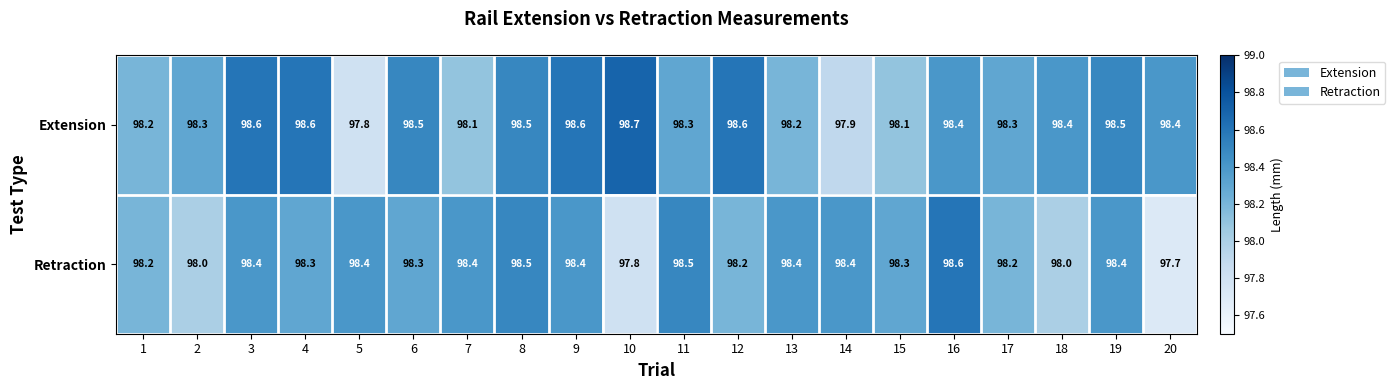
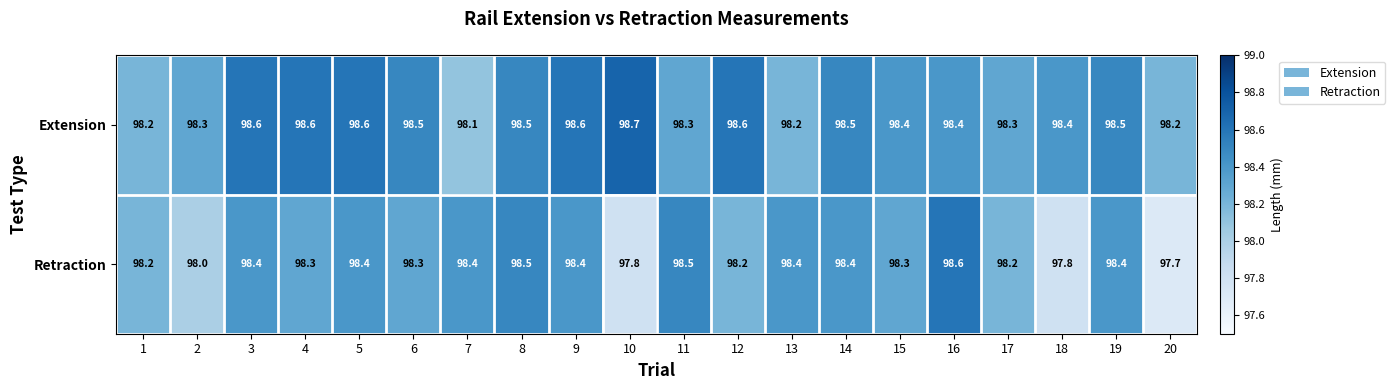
  {
    "Extension": {
      "1": 98.2,
      "2": 98.3,
      "3": 98.6,
      "4": 98.6,
-     "5": 97.8,
+     "5": 98.6,
      "6": 98.5,
      "7": 98.1,
      "8": 98.5,
      "9": 98.6,
      "10": 98.7,
      "11": 98.3,
      "12": 98.6,
      "13": 98.2,
-     "14": 97.9,
-     "15": 98.1,
+     "14": 98.5,
+     "15": 98.4,
      "16": 98.4,
      "17": 98.3,
      "18": 98.4,
      "19": 98.5,
-     "20": 98.4
+     "20": 98.2
    },
    "Retraction": {
      "1": 98.2,
      "2": 98.0,
      "3": 98.4,
      "4": 98.3,
      "5": 98.4,
      "6": 98.3,
      "7": 98.4,
      "8": 98.5,
      "9": 98.4,
      "10": 97.8,
      "11": 98.5,
      "12": 98.2,
      "13": 98.4,
      "14": 98.4,
      "15": 98.3,
      "16": 98.6,
      "17": 98.2,
-     "18": 98.0,
+     "18": 97.8,
      "19": 98.4,
      "20": 97.7
    }
  }
